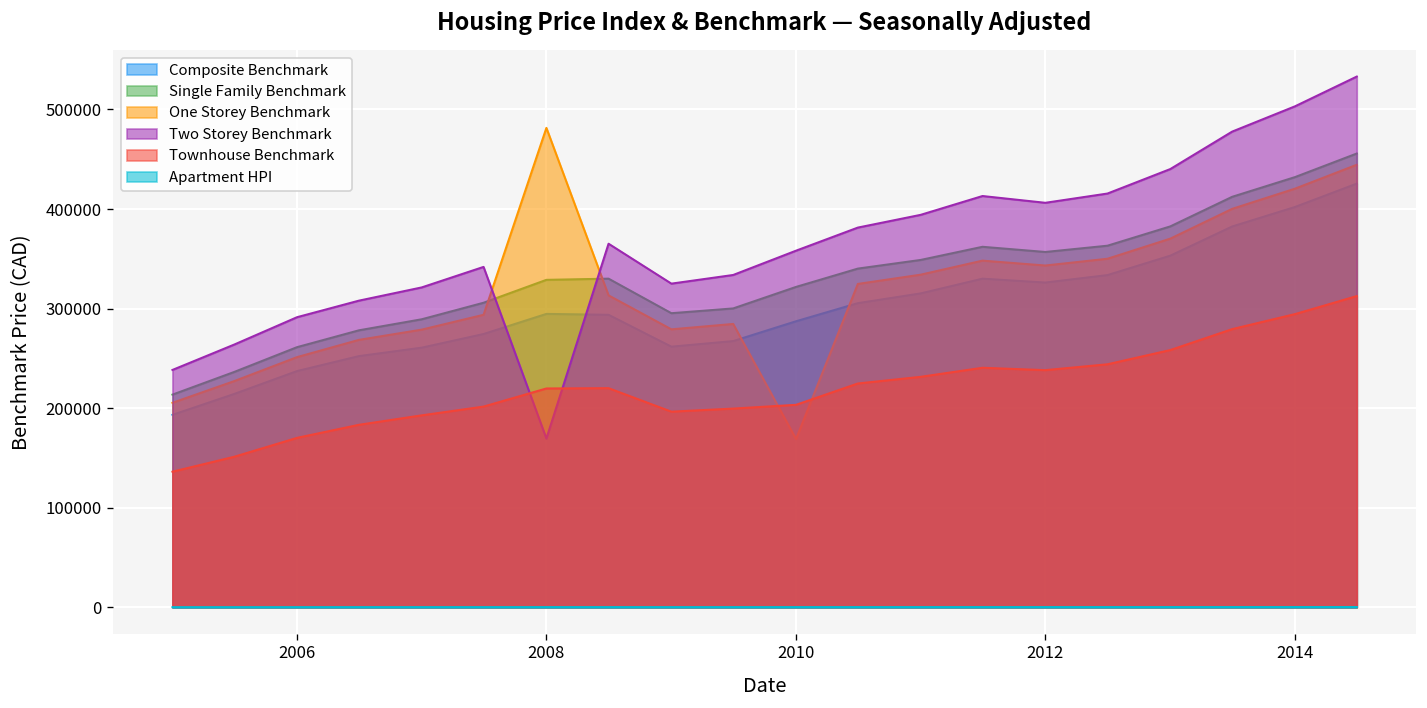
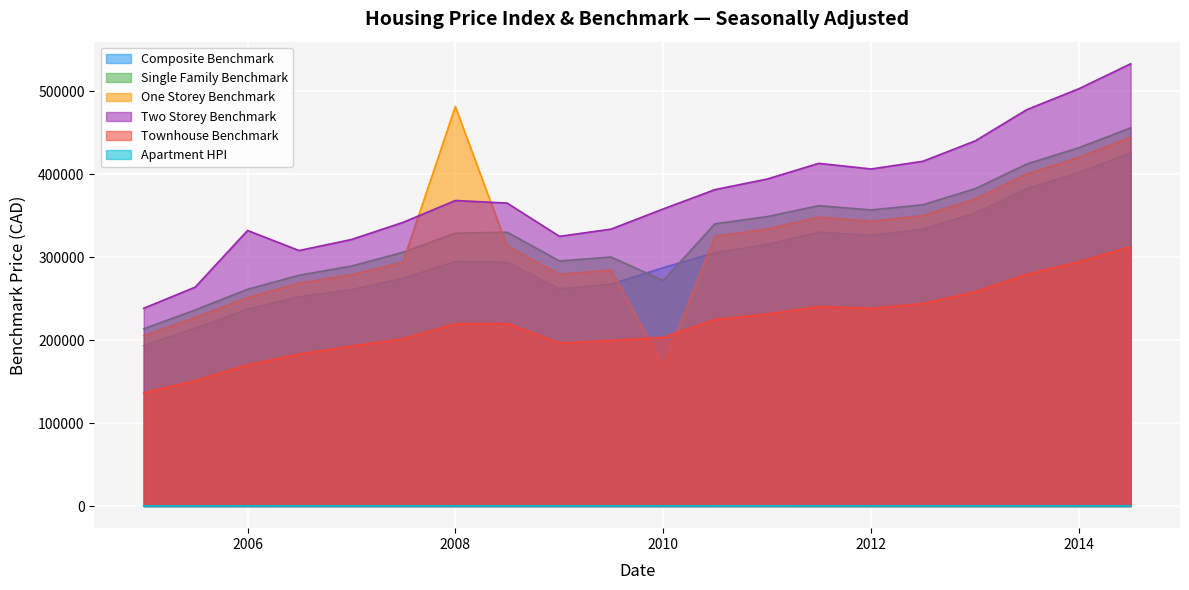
  {
    "Single Family Benchmark": {
      "2006": 260000,
      "2008": 330000,
-     "2010": 320000,
+     "2010": 270000,
      "2012": 360000,
      "2014": 430000
    },
    "One Storey Benchmark": {
      "2006": 250000,
      "2008": 480000,
      "2010": 170000,
      "2012": 340000,
      "2014": 420000
    },
    "Two Storey Benchmark": {
-     "2006": 290000,
-     "2008": 170000,
+     "2006": 330000,
+     "2008": 370000,
      "2010": 360000,
      "2012": 410000,
      "2014": 500000
    },
    "Townhouse Benchmark": {
      "2006": 170000,
      "2008": 220000,
      "2010": 200000,
      "2012": 240000,
      "2014": 290000
    }
  }
